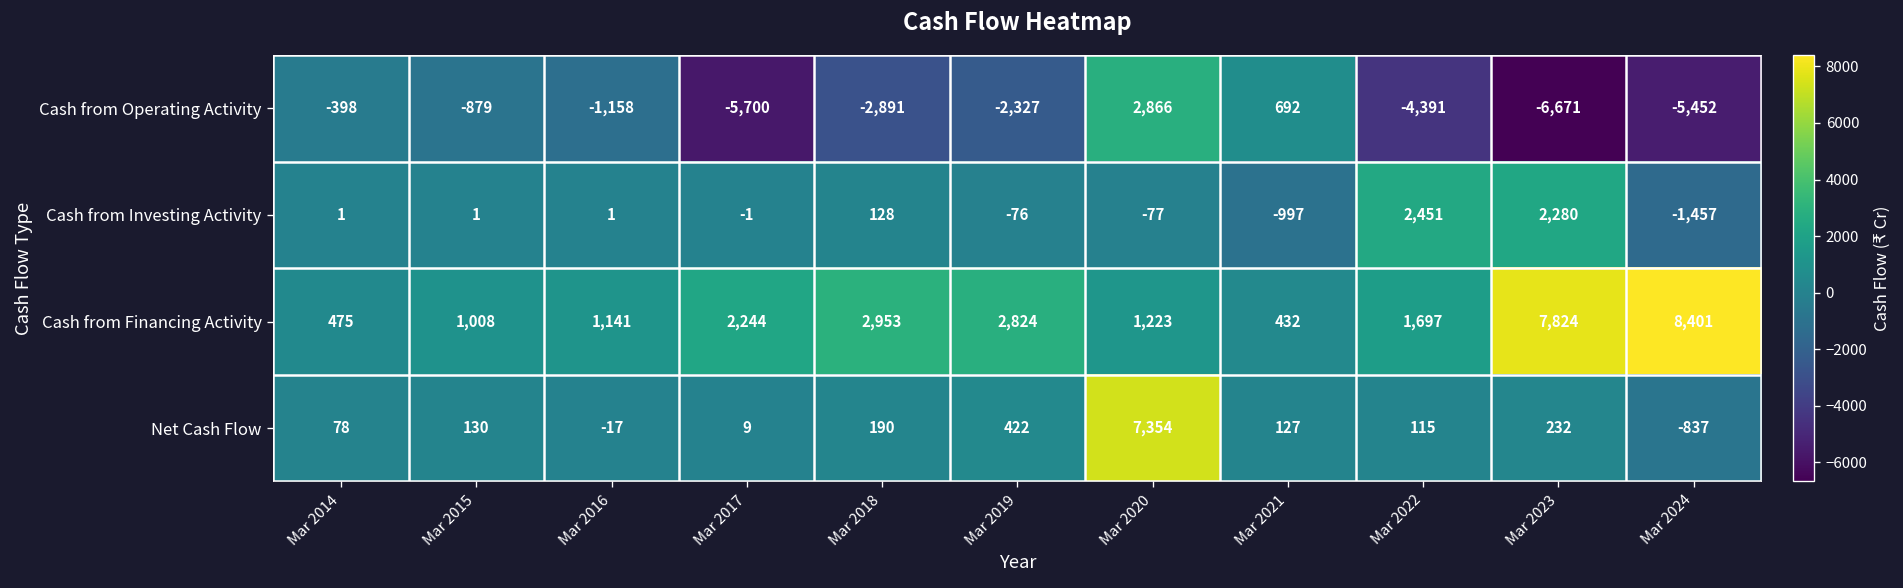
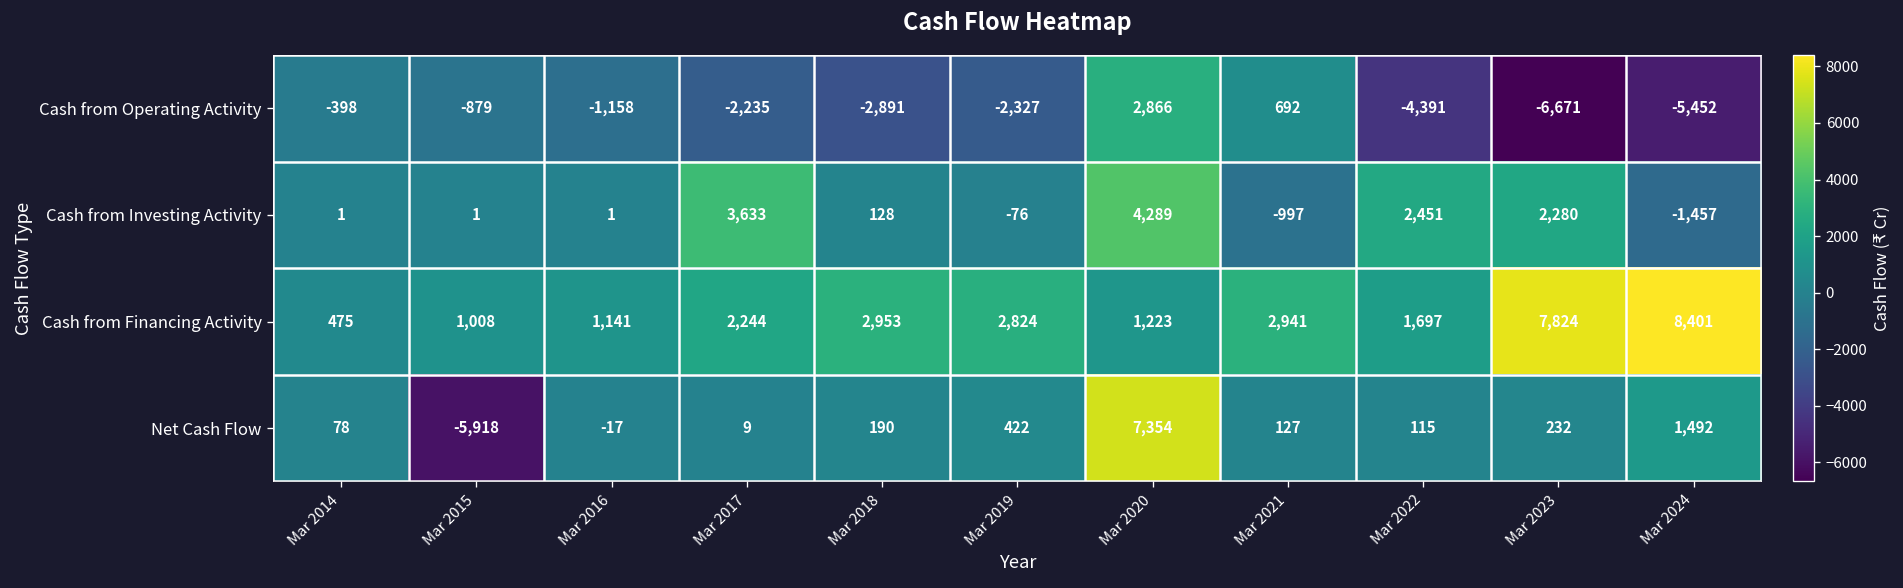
  {
    "Cash from Operating Activity": {
      "Mar 2014": "-398",
      "Mar 2015": "-879",
      "Mar 2016": "-1,158",
-     "Mar 2017": "-5,700",
+     "Mar 2017": "-2,235",
      "Mar 2018": "-2,891",
      "Mar 2019": "-2,327",
      "Mar 2020": "2,866",
      "Mar 2021": "692",
      "Mar 2022": "-4,391",
      "Mar 2023": "-6,671",
      "Mar 2024": "-5,452"
    },
    "Cash from Investing Activity": {
      "Mar 2014": "1",
      "Mar 2015": "1",
      "Mar 2016": "1",
-     "Mar 2017": "-1",
+     "Mar 2017": "3,633",
      "Mar 2018": "128",
      "Mar 2019": "-76",
-     "Mar 2020": "-77",
+     "Mar 2020": "4,289",
      "Mar 2021": "-997",
      "Mar 2022": "2,451",
      "Mar 2023": "2,280",
      "Mar 2024": "-1,457"
    },
    "Cash from Financing Activity": {
      "Mar 2014": "475",
      "Mar 2015": "1,008",
      "Mar 2016": "1,141",
      "Mar 2017": "2,244",
      "Mar 2018": "2,953",
      "Mar 2019": "2,824",
      "Mar 2020": "1,223",
-     "Mar 2021": "432",
+     "Mar 2021": "2,941",
      "Mar 2022": "1,697",
      "Mar 2023": "7,824",
      "Mar 2024": "8,401"
    },
    "Net Cash Flow": {
      "Mar 2014": "78",
-     "Mar 2015": "130",
+     "Mar 2015": "-5,918",
      "Mar 2016": "-17",
      "Mar 2017": "9",
      "Mar 2018": "190",
      "Mar 2019": "422",
      "Mar 2020": "7,354",
      "Mar 2021": "127",
      "Mar 2022": "115",
      "Mar 2023": "232",
-     "Mar 2024": "-837"
+     "Mar 2024": "1,492"
    }
  }
